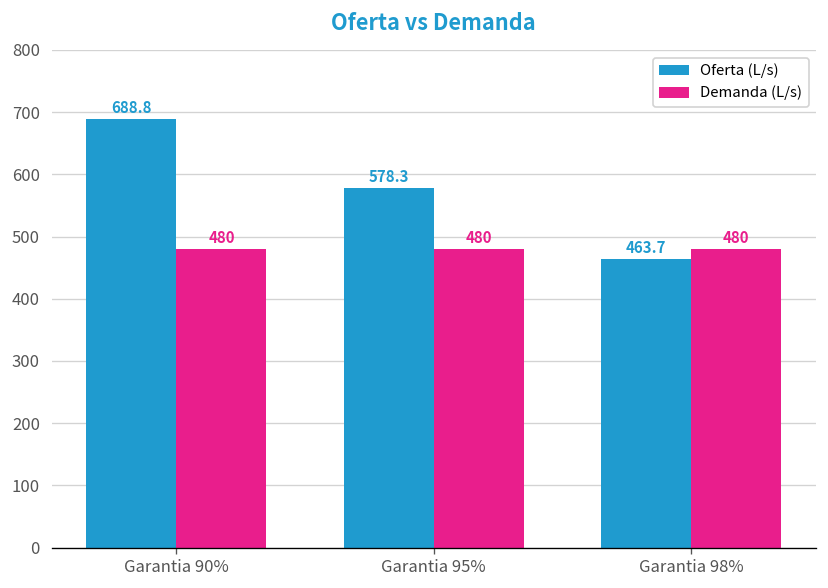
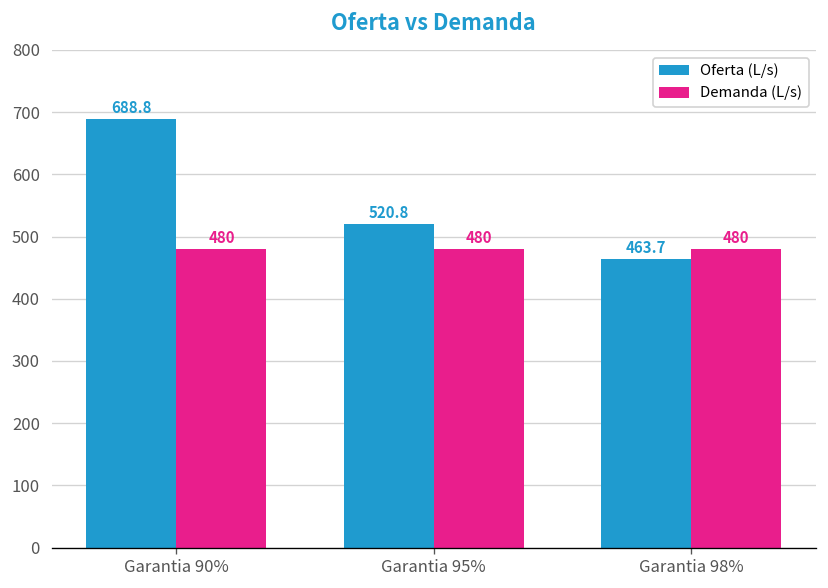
  {
    "Oferta (L/s)": {
      "Garantia 90%": 688.8,
-     "Garantia 95%": 578.3,
+     "Garantia 95%": 520.8,
      "Garantia 98%": 463.7
    },
    "Demanda (L/s)": {
      "Garantia 90%": 480,
      "Garantia 95%": 480,
      "Garantia 98%": 480
    }
  }
